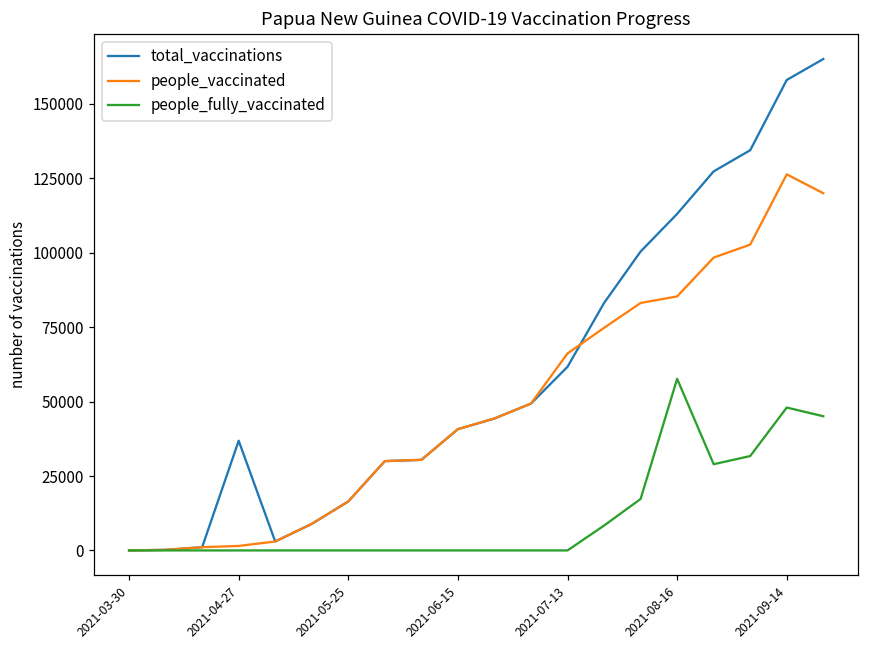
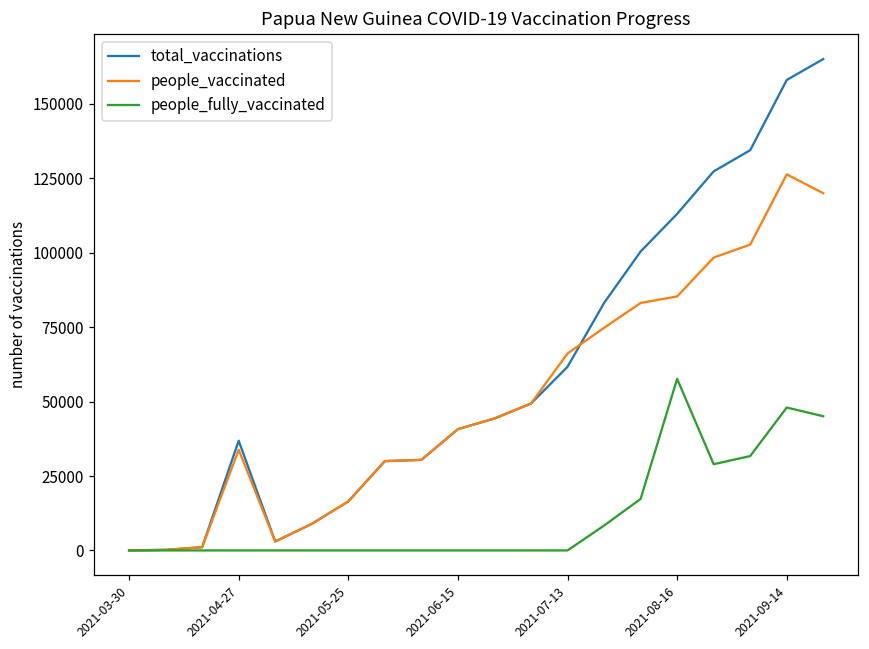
  {
    "total_vaccinations": {
      "2021-04-27": 37000,
      "2021-07-13": 62000,
      "2021-08-16": 113000,
      "2021-09-14": 158000
    },
    "people_vaccinated": {
-     "2021-04-27": 2000,
+     "2021-04-27": 34000,
      "2021-07-13": 66000,
      "2021-08-16": 85000,
      "2021-09-14": 126000
    },
    "people_fully_vaccinated": {
      "2021-04-27": 0,
      "2021-05-25": 0,
      "2021-06-15": 0,
      "2021-07-13": 0,
      "2021-08-16": 58000,
      "2021-09-14": 48000
    }
  }
